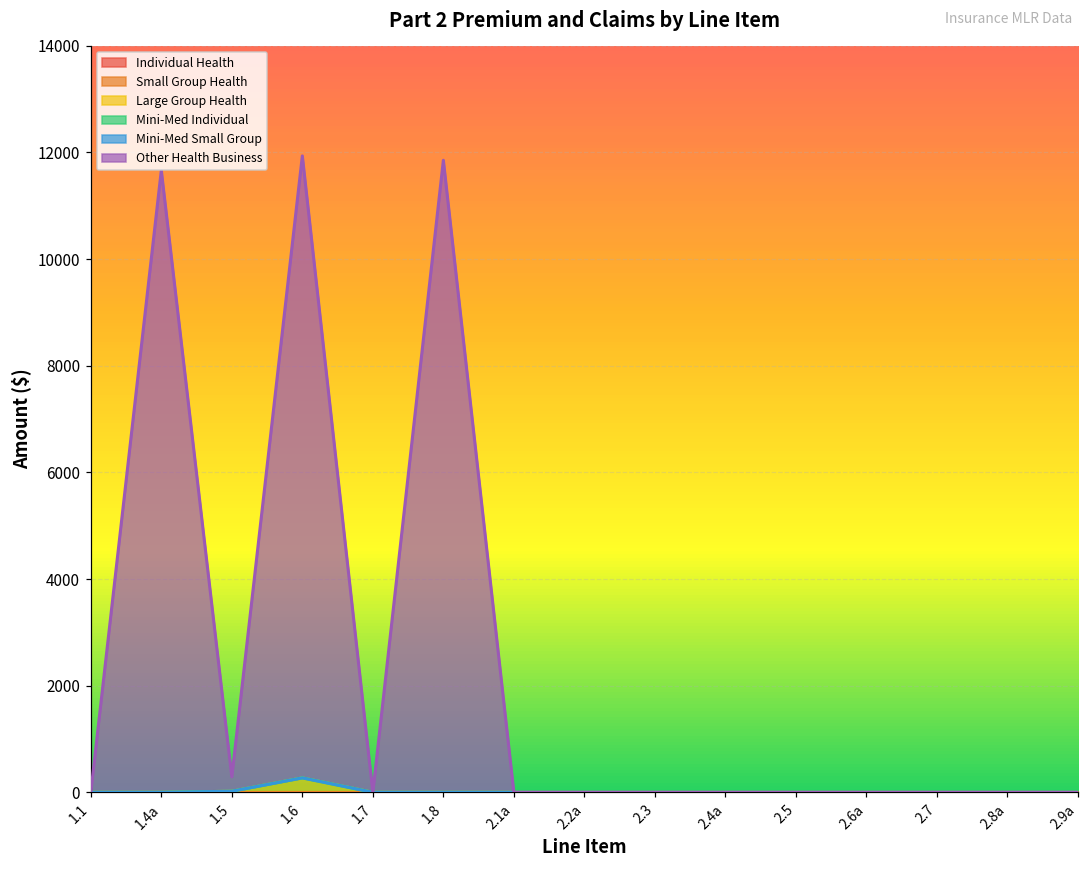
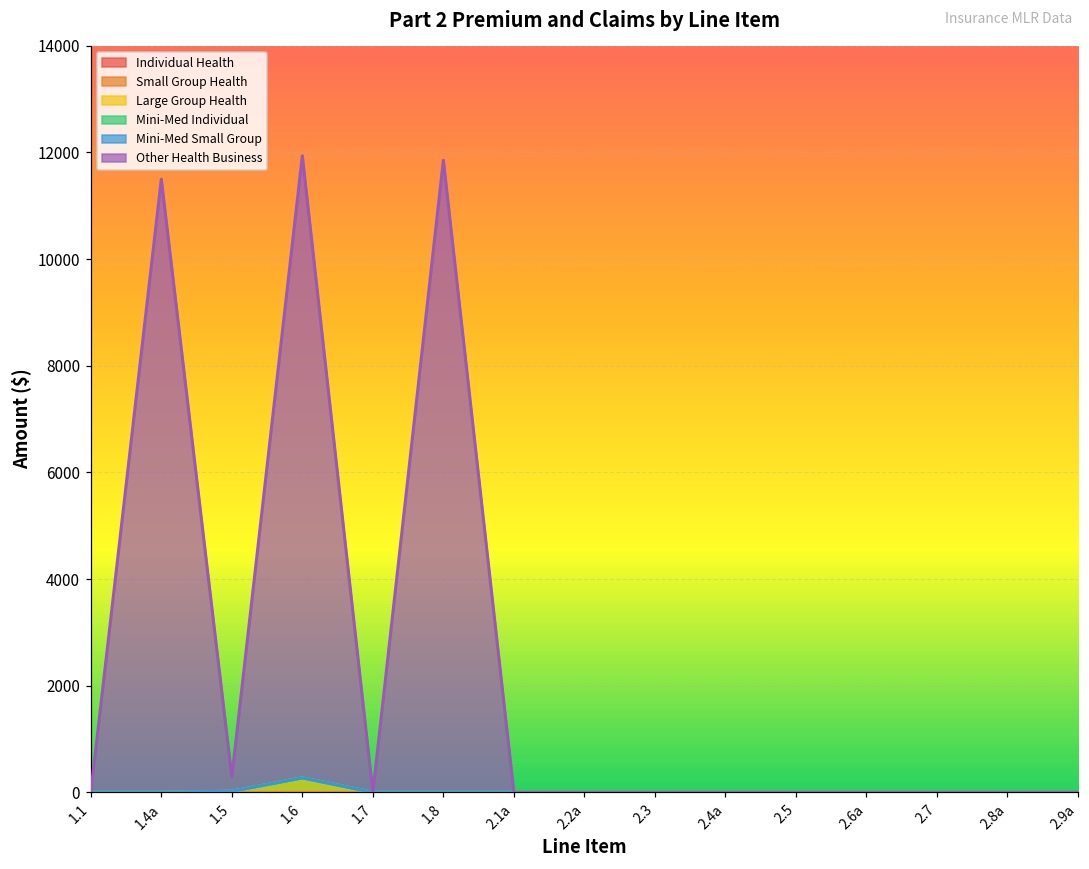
  {
    "Small Group Health": {
      "1.6": 0
    },
    "Mini-Med Small Group": {
      "1.6": 300
    },
    "Other Health Business": {
-     "1.4a": 11700,
+     "1.4a": 11500,
      "1.5": 300,
      "1.6": 11700,
      "1.8": 11900
    }
  }
